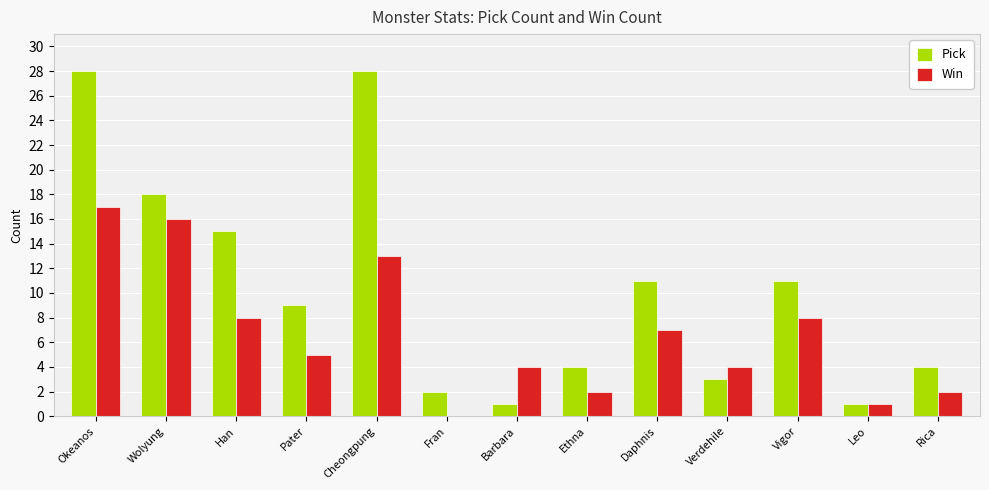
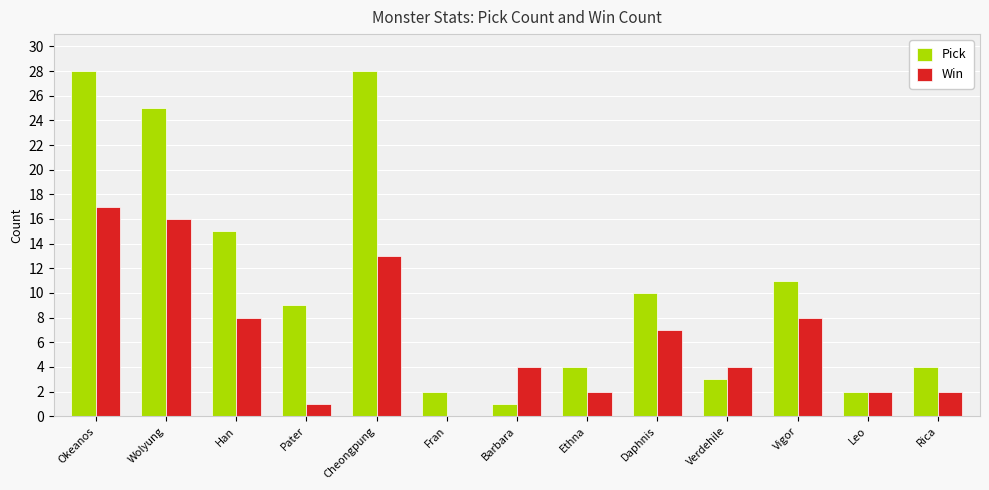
  {
    "Pick": {
      "Okeanos": 28,
-     "Wolyung": 18,
+     "Wolyung": 25,
      "Han": 15,
      "Pater": 9,
      "Cheongpung": 28,
      "Fran": 2,
      "Barbara": 1,
      "Ethna": 4,
-     "Daphnis": 11,
+     "Daphnis": 10,
      "Verdehile": 3,
      "Vigor": 11,
-     "Leo": 1,
+     "Leo": 2,
      "Rica": 4
    },
    "Win": {
      "Okeanos": 17,
      "Wolyung": 16,
      "Han": 8,
-     "Pater": 5,
+     "Pater": 1,
      "Cheongpung": 13,
      "Fran": 0,
      "Barbara": 4,
      "Ethna": 2,
      "Daphnis": 7,
      "Verdehile": 4,
      "Vigor": 8,
-     "Leo": 1,
+     "Leo": 2,
      "Rica": 2
    }
  }
